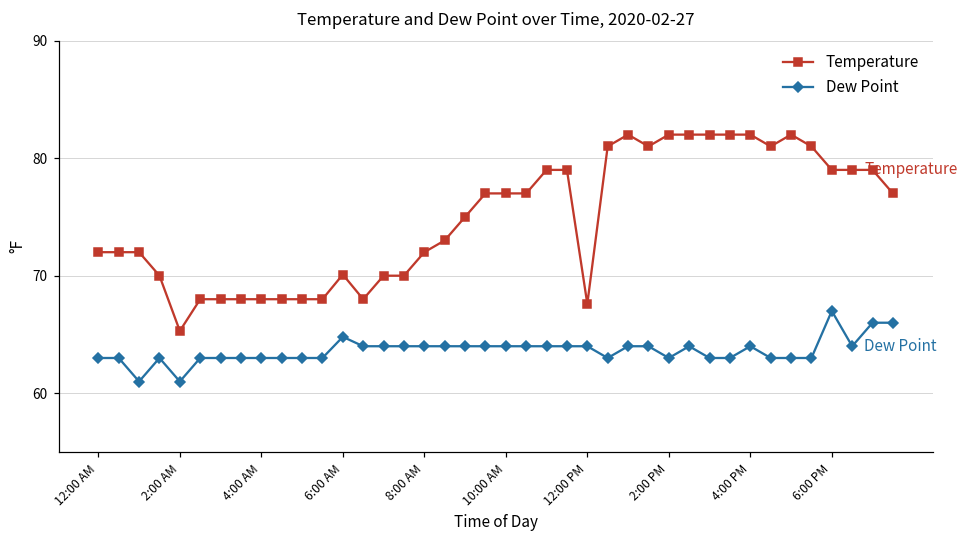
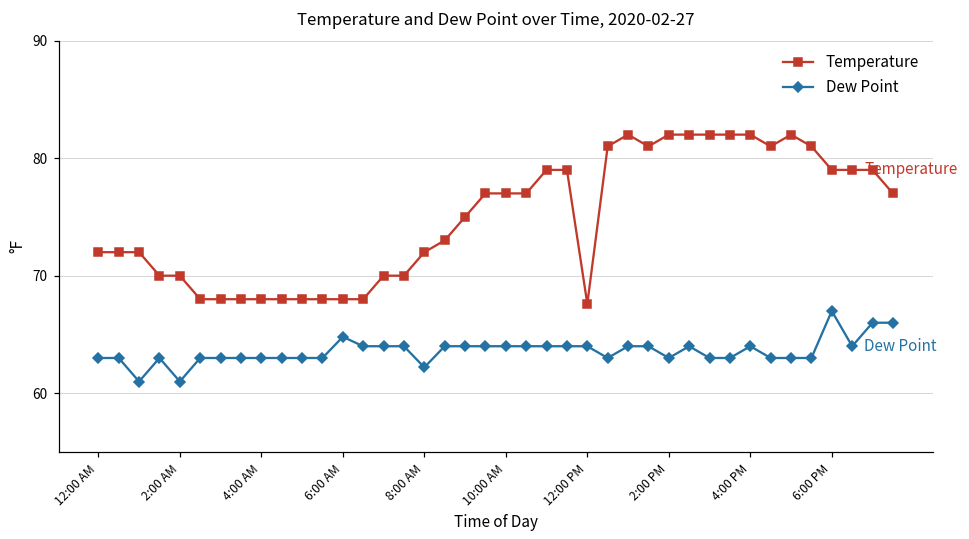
  {
    "Temperature": {
      "12:00 AM": 72.0,
-     "2:00 AM": 65.3,
+     "2:00 AM": 70.0,
      "4:00 AM": 68.0,
-     "6:00 AM": 70.1,
+     "6:00 AM": 68.0,
      "8:00 AM": 72.0,
      "10:00 AM": 77.0,
      "12:00 PM": 67.6,
      "2:00 PM": 82.0,
      "4:00 PM": 82.0,
      "6:00 PM": 79.0
    },
    "Dew Point": {
      "12:00 AM": 63.0,
      "2:00 AM": 61.0,
      "4:00 AM": 63.0,
      "6:00 AM": 64.8,
-     "8:00 AM": 64.0,
+     "8:00 AM": 62.2,
      "10:00 AM": 64.0,
      "12:00 PM": 64.0,
      "2:00 PM": 63.0,
      "4:00 PM": 64.0,
      "6:00 PM": 67.0
    }
  }
